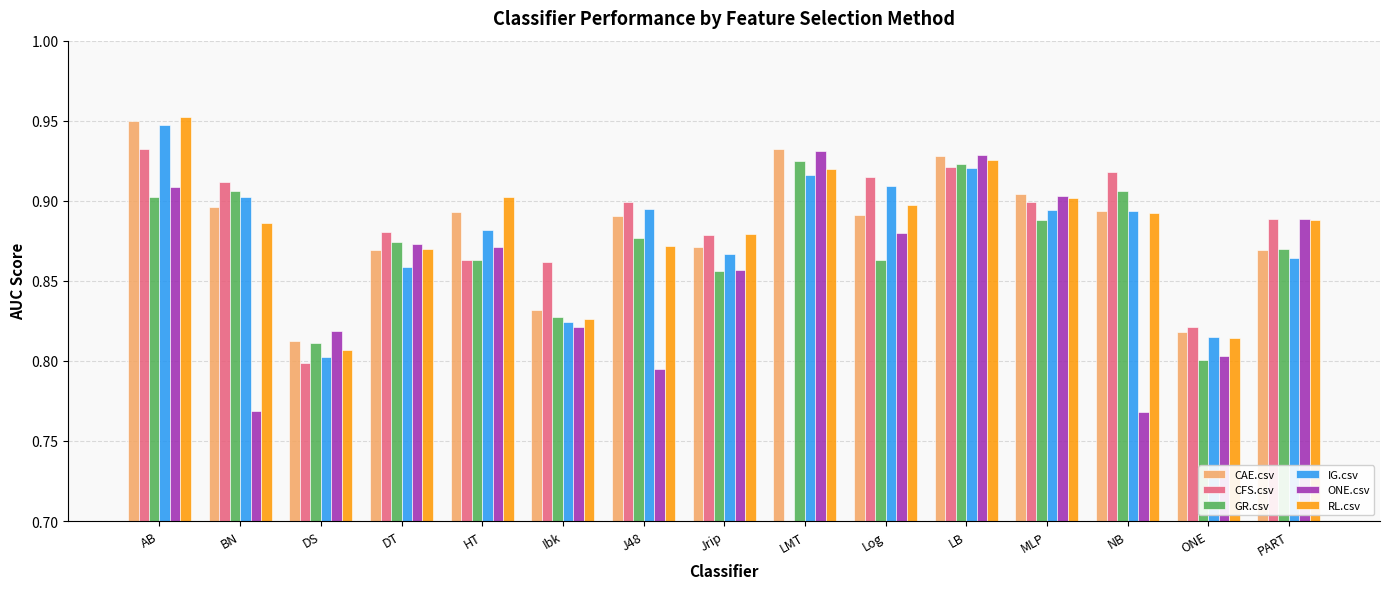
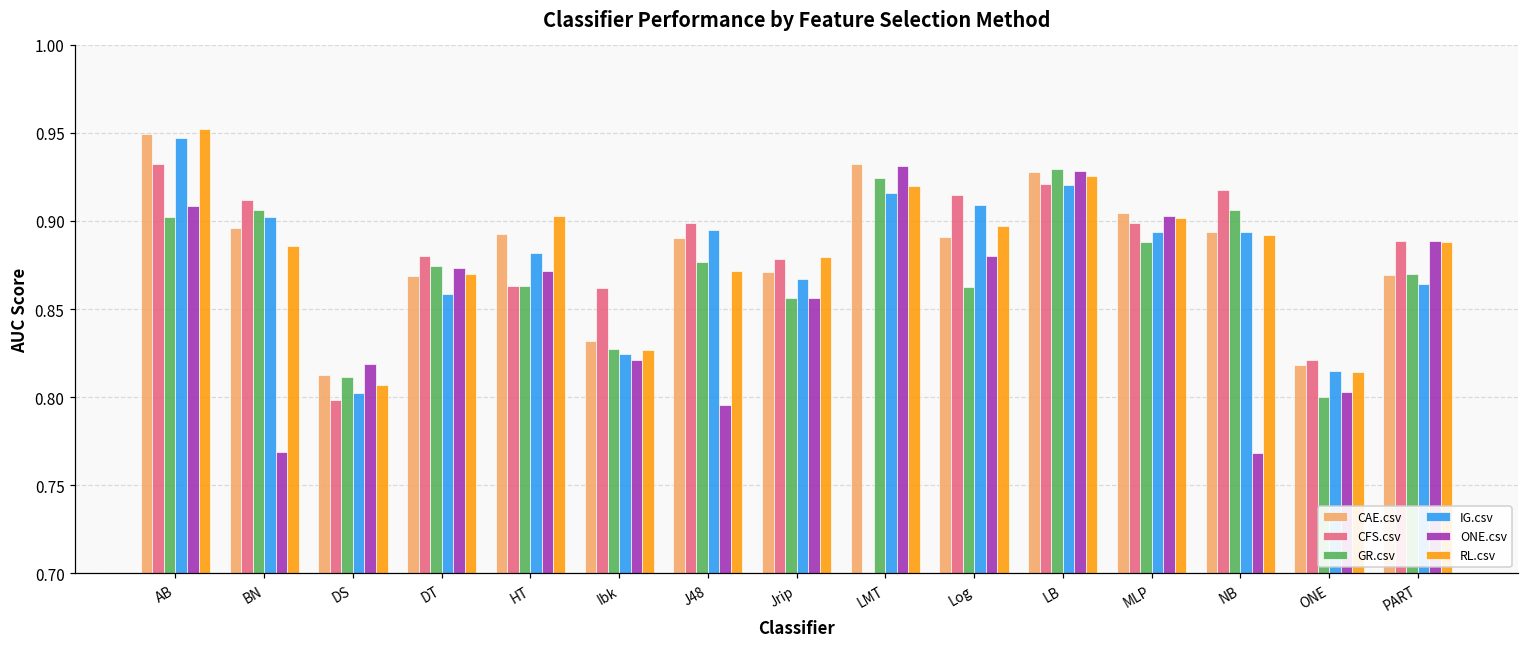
  {
    "CAE.csv": {
      "AB": 0.950,
      "BN": 0.896,
      "DS": 0.813,
      "DT": 0.869,
      "HT": 0.893,
      "Ibk": 0.832,
      "J48": 0.890,
      "Jrip": 0.871,
      "LMT": 0.932,
      "Log": 0.891,
      "LB": 0.928,
      "MLP": 0.904,
      "NB": 0.894,
      "ONE": 0.818,
      "PART": 0.869
    },
    "CFS.csv": {
      "AB": 0.932,
      "BN": 0.912,
      "DS": 0.799,
      "DT": 0.880,
      "HT": 0.863,
      "Ibk": 0.862,
      "J48": 0.899,
      "Jrip": 0.879,
      "Log": 0.915,
      "LB": 0.921,
      "MLP": 0.899,
      "NB": 0.918,
      "ONE": 0.821,
      "PART": 0.888
    },
    "GR.csv": {
      "AB": 0.902,
      "BN": 0.906,
      "DS": 0.811,
      "DT": 0.874,
      "HT": 0.863,
      "Ibk": 0.827,
      "J48": 0.877,
      "Jrip": 0.856,
      "LMT": 0.925,
      "Log": 0.863,
-     "LB": 0.923,
+     "LB": 0.930,
      "MLP": 0.888,
      "NB": 0.906,
      "ONE": 0.800,
      "PART": 0.870
    },
    "IG.csv": {
      "AB": 0.947,
      "BN": 0.902,
      "DS": 0.802,
      "DT": 0.859,
      "HT": 0.882,
      "Ibk": 0.825,
      "J48": 0.895,
      "Jrip": 0.867,
      "LMT": 0.916,
      "Log": 0.909,
      "LB": 0.921,
      "MLP": 0.894,
      "NB": 0.894,
      "ONE": 0.815,
      "PART": 0.864
    },
    "ONE.csv": {
      "AB": 0.909,
      "BN": 0.769,
      "DS": 0.819,
      "DT": 0.873,
      "HT": 0.871,
      "Ibk": 0.821,
      "J48": 0.795,
      "Jrip": 0.856,
      "LMT": 0.931,
      "Log": 0.880,
      "LB": 0.929,
      "MLP": 0.903,
      "NB": 0.768,
      "ONE": 0.803,
      "PART": 0.888
    },
    "RL.csv": {
      "AB": 0.952,
      "BN": 0.886,
      "DS": 0.807,
      "DT": 0.870,
      "HT": 0.903,
      "Ibk": 0.826,
      "J48": 0.872,
      "Jrip": 0.880,
      "LMT": 0.920,
      "Log": 0.897,
      "LB": 0.925,
      "MLP": 0.902,
      "NB": 0.892,
      "ONE": 0.814,
      "PART": 0.888
    }
  }
